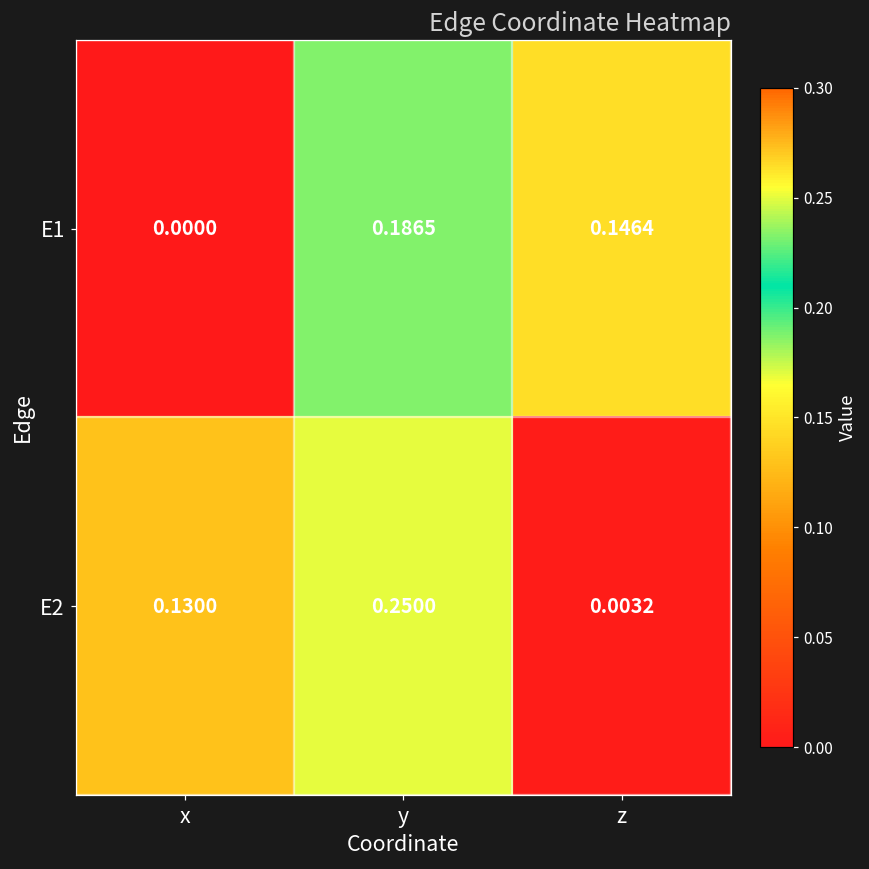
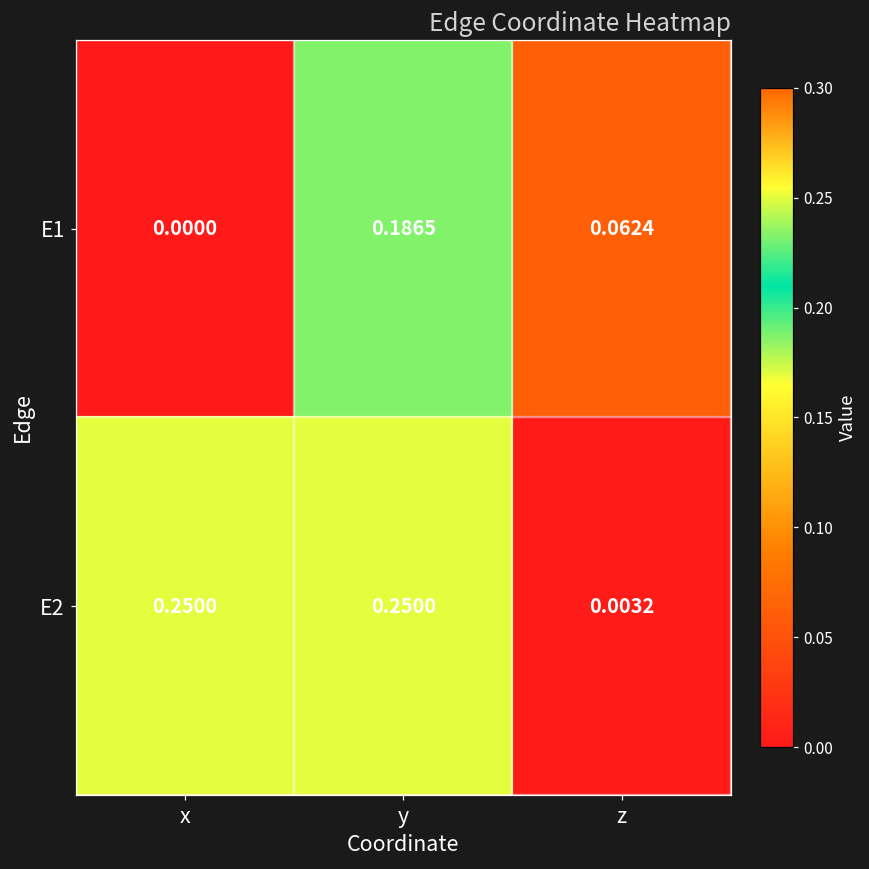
  {
    "E1": {
      "x": 0.0000,
      "y": 0.1865,
-     "z": 0.1464
+     "z": 0.0624
    },
    "E2": {
-     "x": 0.1300,
+     "x": 0.2500,
      "y": 0.2500,
      "z": 0.0032
    }
  }
